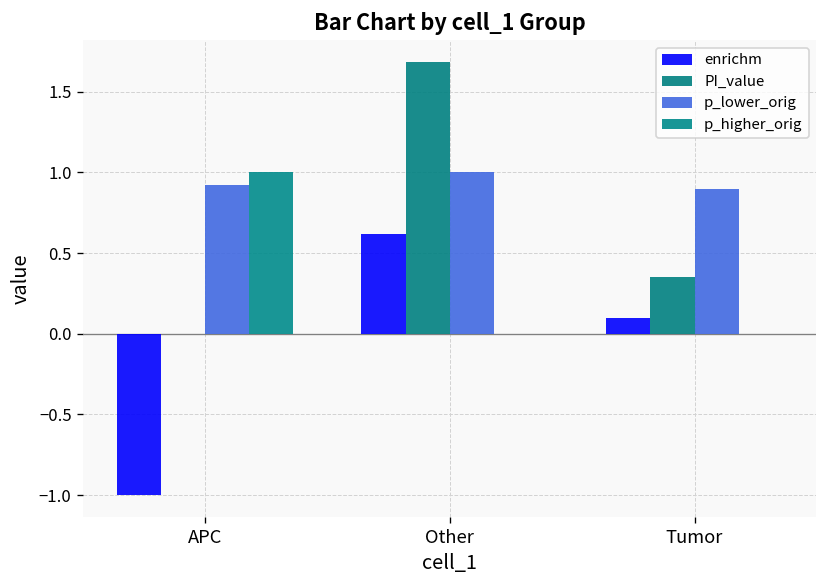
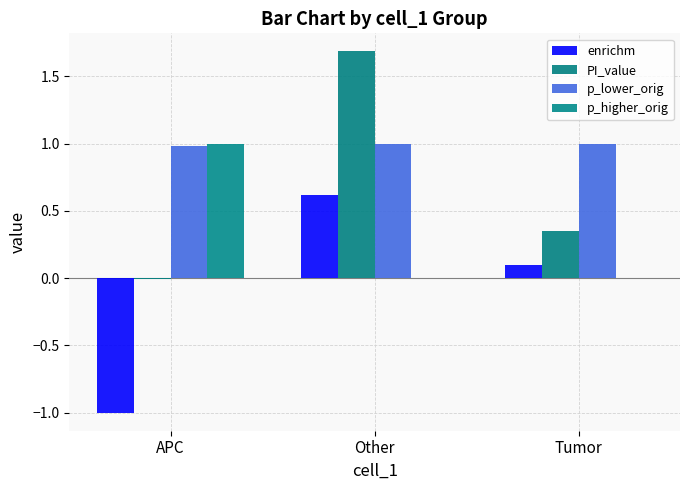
  {
    "enrichm": {
      "APC": -1.00,
      "Other": 0.62,
      "Tumor": 0.10
    },
    "p_lower_orig": {
-     "APC": 0.92,
+     "APC": 0.98,
      "Other": 1.00,
-     "Tumor": 0.9
+     "Tumor": 1.0
    }
  }
